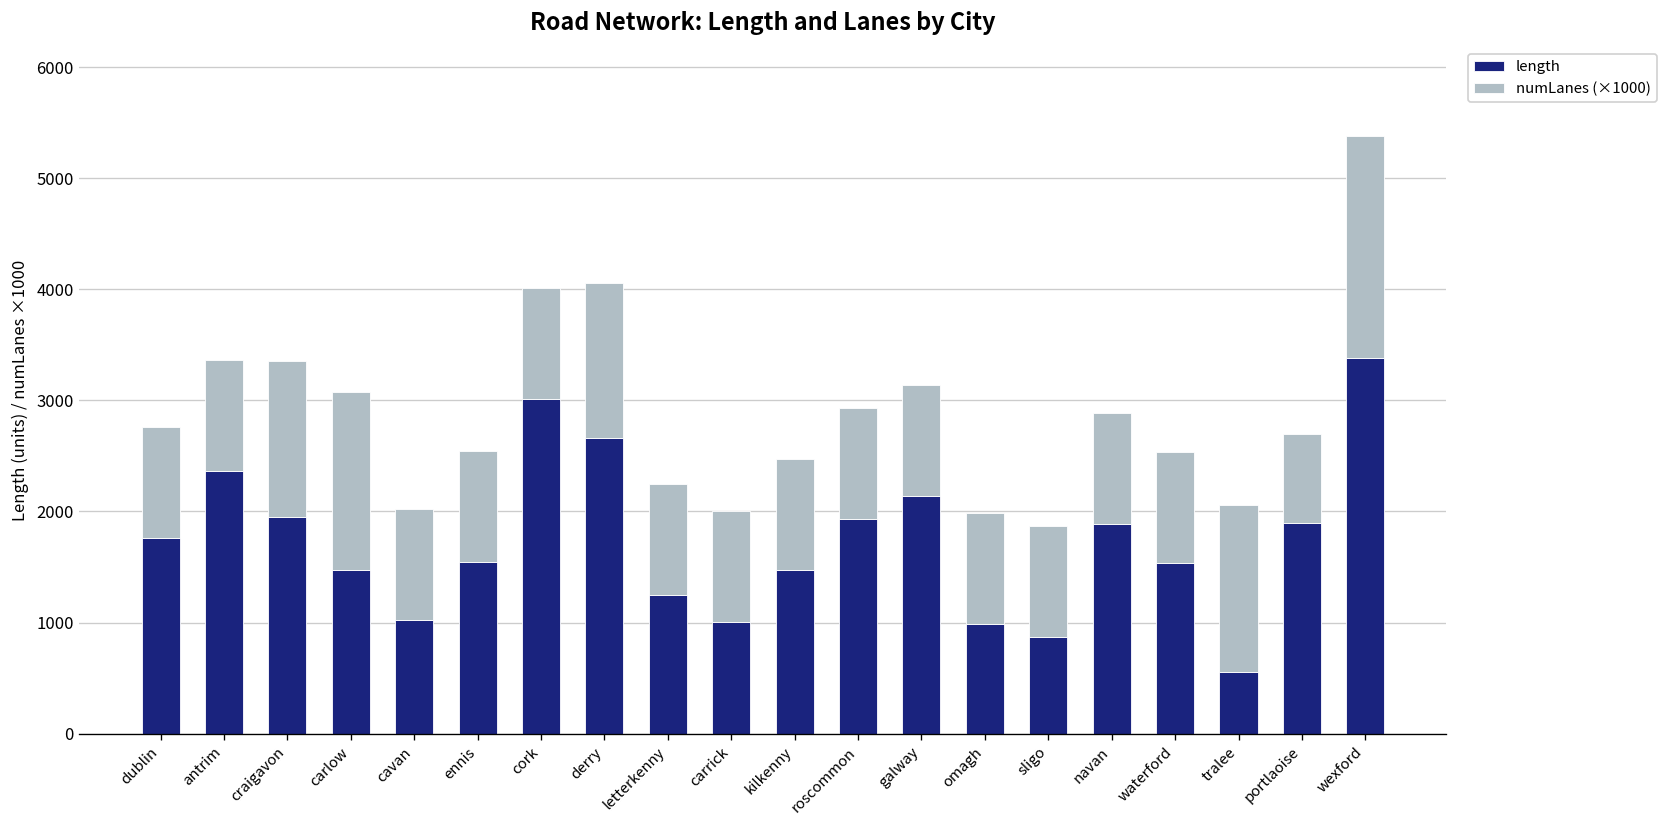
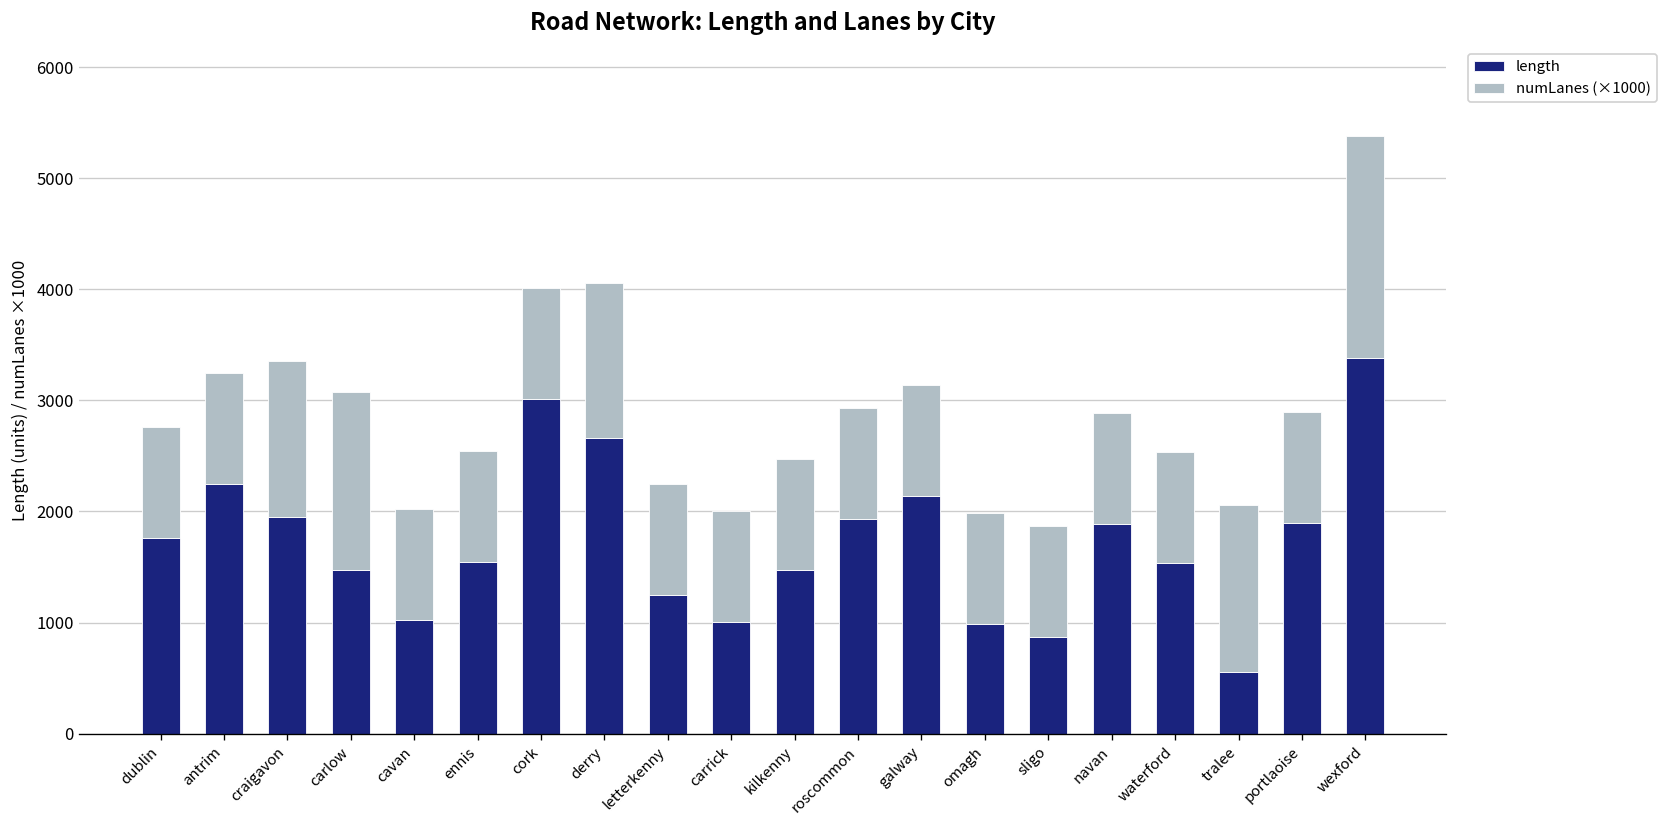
  {
    "length": {
      "dublin": 1800,
-     "antrim": 2400,
+     "antrim": 2200,
      "craigavon": 2000,
      "carlow": 1500,
      "cavan": 1000,
      "ennis": 1500,
      "cork": 3000,
      "derry": 2700,
      "letterkenny": 1200,
      "carrick": 1000,
      "kilkenny": 1500,
      "roscommon": 1900,
      "galway": 2100,
      "omagh": 1000,
      "sligo": 900,
      "navan": 1900,
      "waterford": 1500,
      "tralee": 600,
      "portlaoise": 1900,
      "wexford": 3400
    },
    "numLanes (×1000)": {
      "dublin": 1000,
      "antrim": 1000,
      "craigavon": 1400,
      "carlow": 1600,
      "cavan": 1000,
      "ennis": 1000,
      "cork": 1000,
      "derry": 1400,
      "letterkenny": 1000,
      "carrick": 1000,
      "kilkenny": 1000,
      "roscommon": 1000,
      "galway": 1000,
      "omagh": 1000,
      "sligo": 1000,
      "navan": 1000,
      "waterford": 1000,
      "tralee": 1500,
-     "portlaoise": 800,
+     "portlaoise": 1000,
      "wexford": 2000
    }
  }
